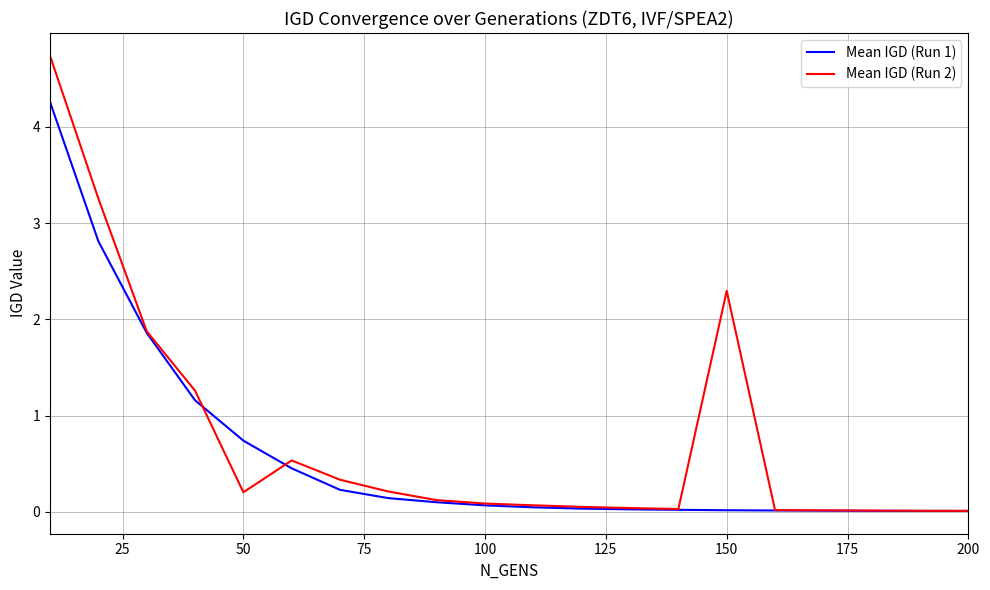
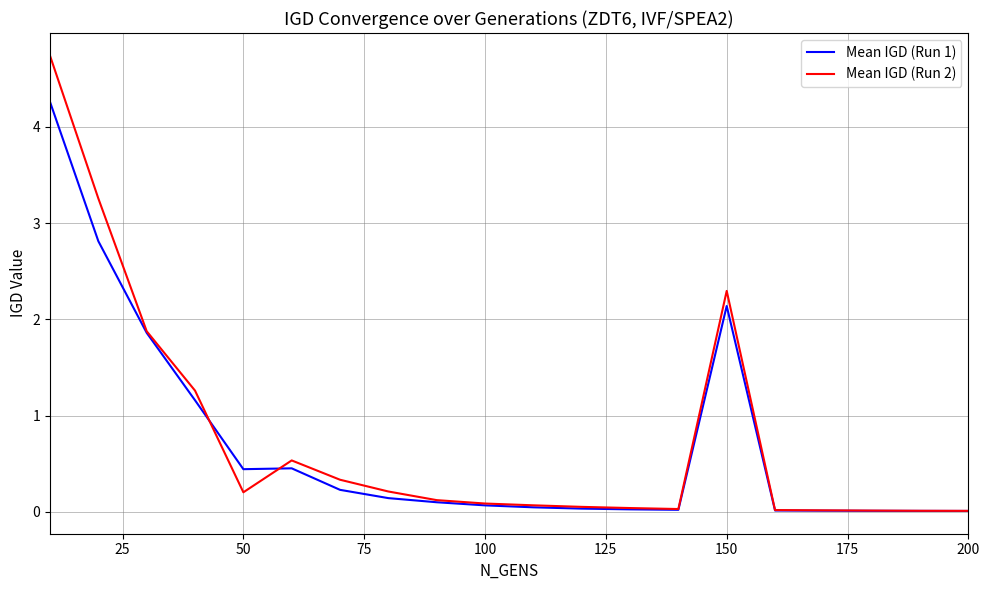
  {
    "Mean IGD (Run 1)": {
-     "50": 0.7,
-     "150": 0.0
+     "50": 0.4,
+     "150": 2.1
    },
    "Mean IGD (Run 2)": {
      "50": 0.2,
      "150": 2.3
    }
  }
